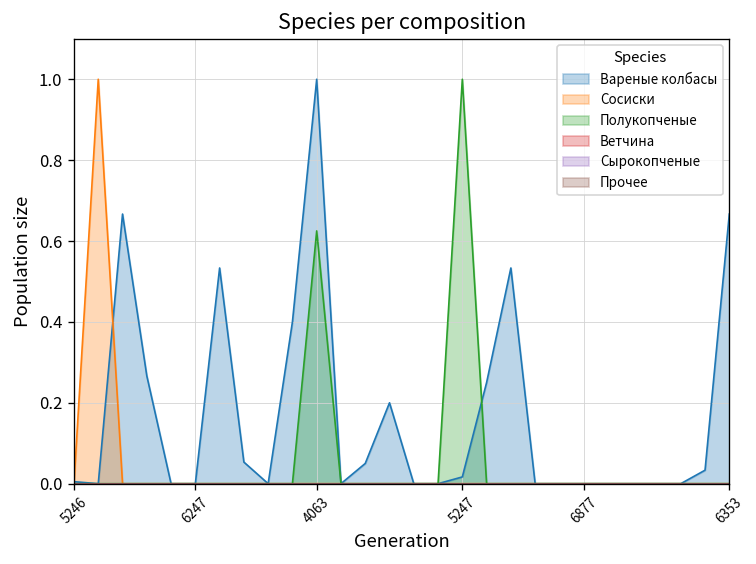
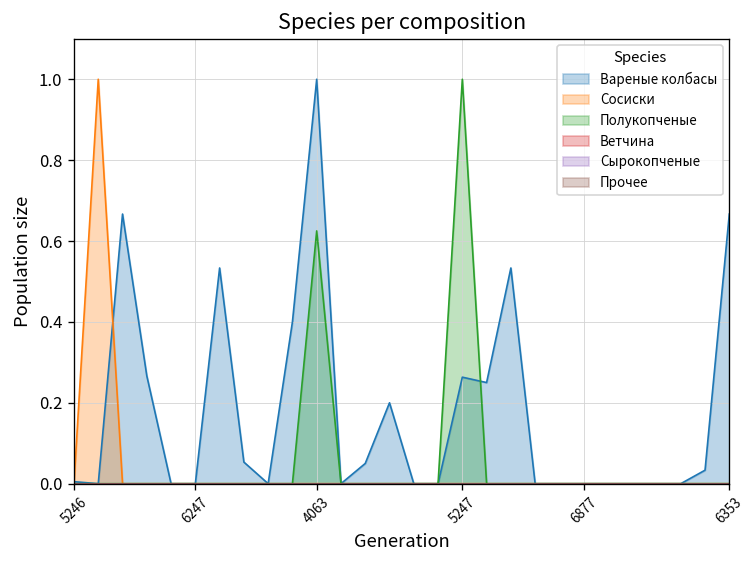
  {
    "Вареные колбасы": {
      "4063": 1.00,
-     "5247": 0.02,
+     "5247": 0.26,
      "6353": 0.67
    }
  }
